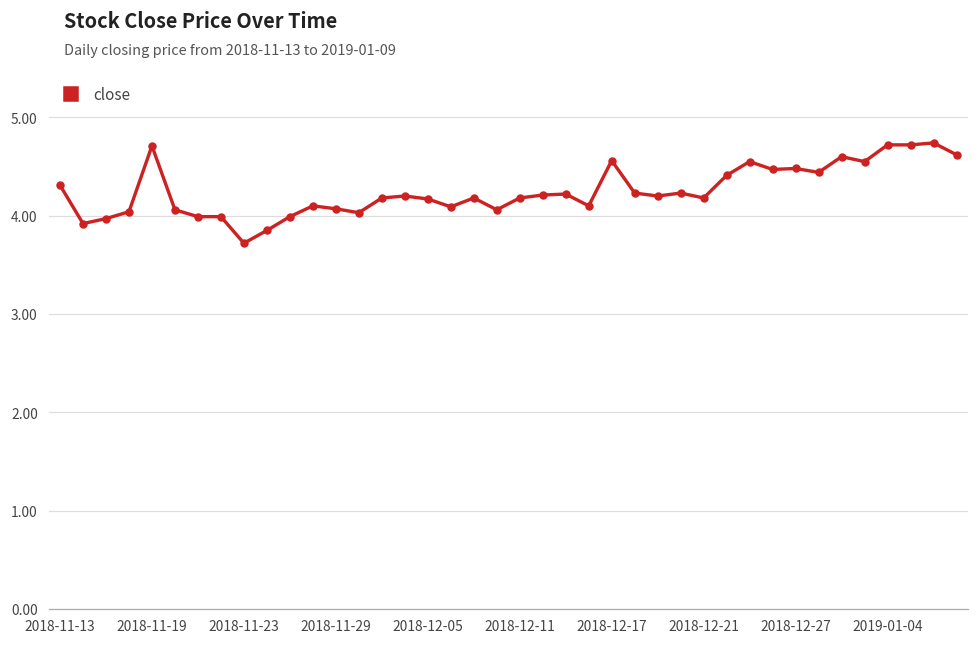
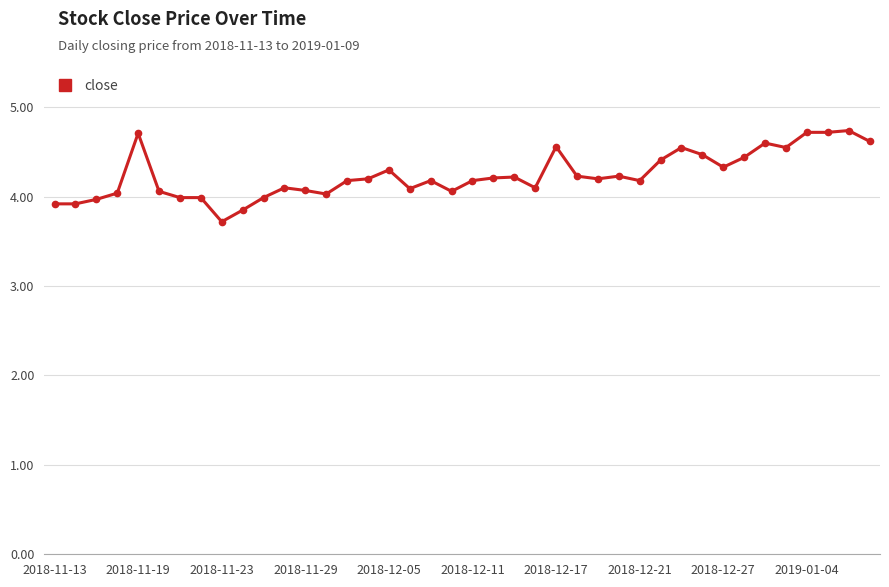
  {
-   "2018-11-13": 4.3,
+   "2018-11-13": 3.9,
    "2018-11-19": 4.7,
    "2018-11-23": 3.7,
    "2018-11-29": 4.1,
-   "2018-12-05": 4.2,
+   "2018-12-05": 4.3,
    "2018-12-11": 4.2,
    "2018-12-17": 4.6,
    "2018-12-21": 4.2,
-   "2018-12-27": 4.5,
+   "2018-12-27": 4.3,
    "2019-01-04": 4.7
  }
